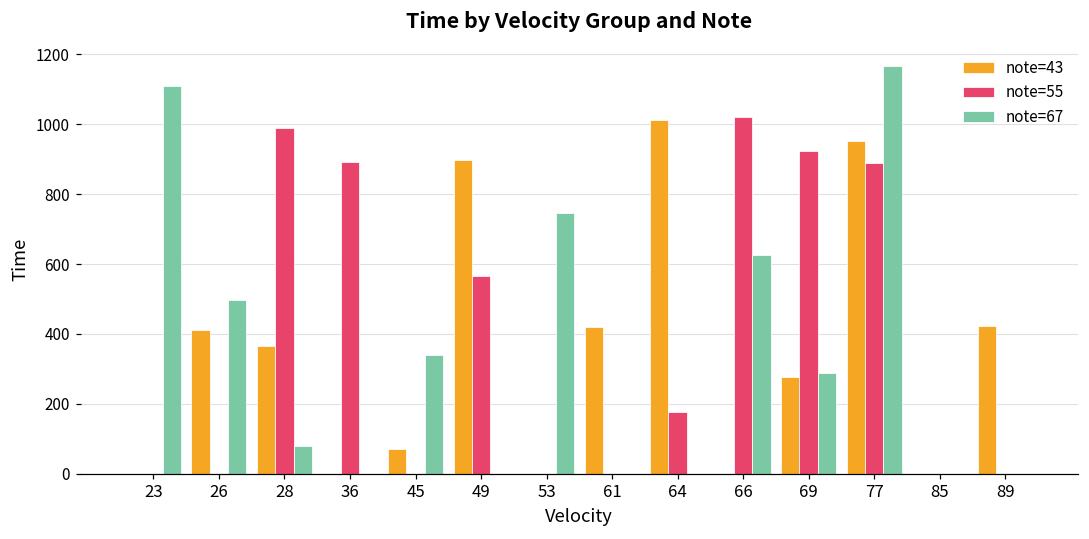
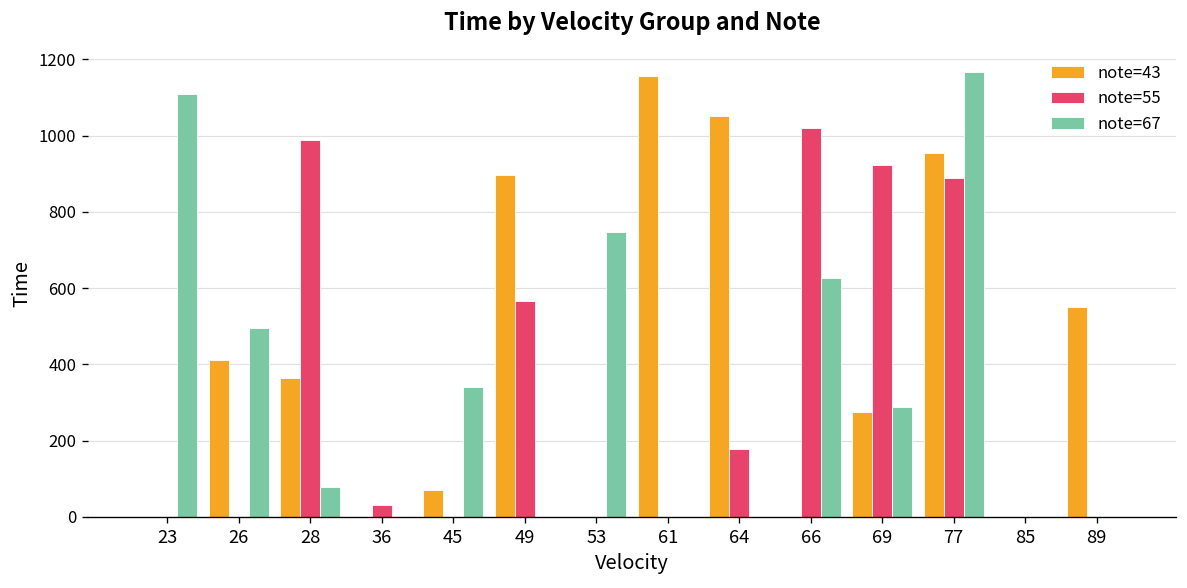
  {
    "note=43": {
      "23": 0,
      "26": 410,
      "28": 370,
      "36": 0,
      "45": 70,
      "49": 900,
      "53": 0,
-     "61": 420,
-     "64": 1010,
+     "61": 1160,
+     "64": 1050,
      "66": 0,
      "69": 280,
      "77": 950,
      "85": 0,
-     "89": 420
+     "89": 550
    },
    "note=55": {
      "23": 0,
      "26": 0,
      "28": 990,
-     "36": 890,
+     "36": 30,
      "45": 0,
      "49": 570,
      "53": 0,
      "61": 0,
      "64": 180,
      "66": 1020,
      "69": 920,
      "77": 890,
      "85": 0,
      "89": 0
    },
    "note=67": {
      "23": 1110,
      "26": 500,
      "28": 80,
      "36": 0,
      "45": 340,
      "49": 0,
      "53": 750,
      "61": 0,
      "64": 0,
      "66": 630,
      "69": 290,
      "77": 1170,
      "85": 0,
      "89": 0
    }
  }
